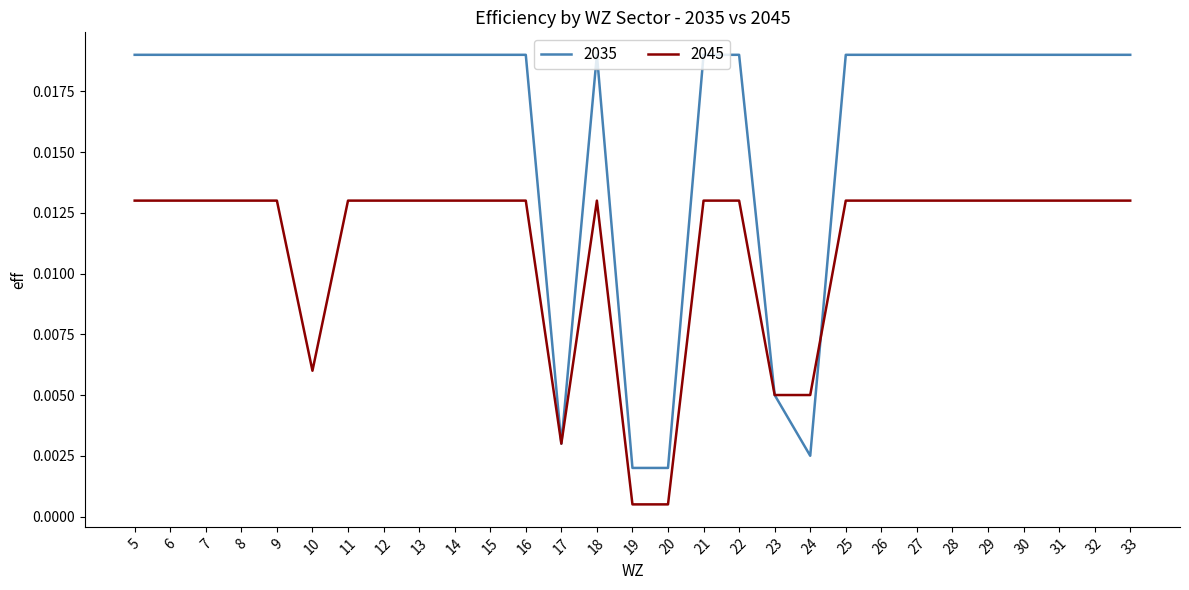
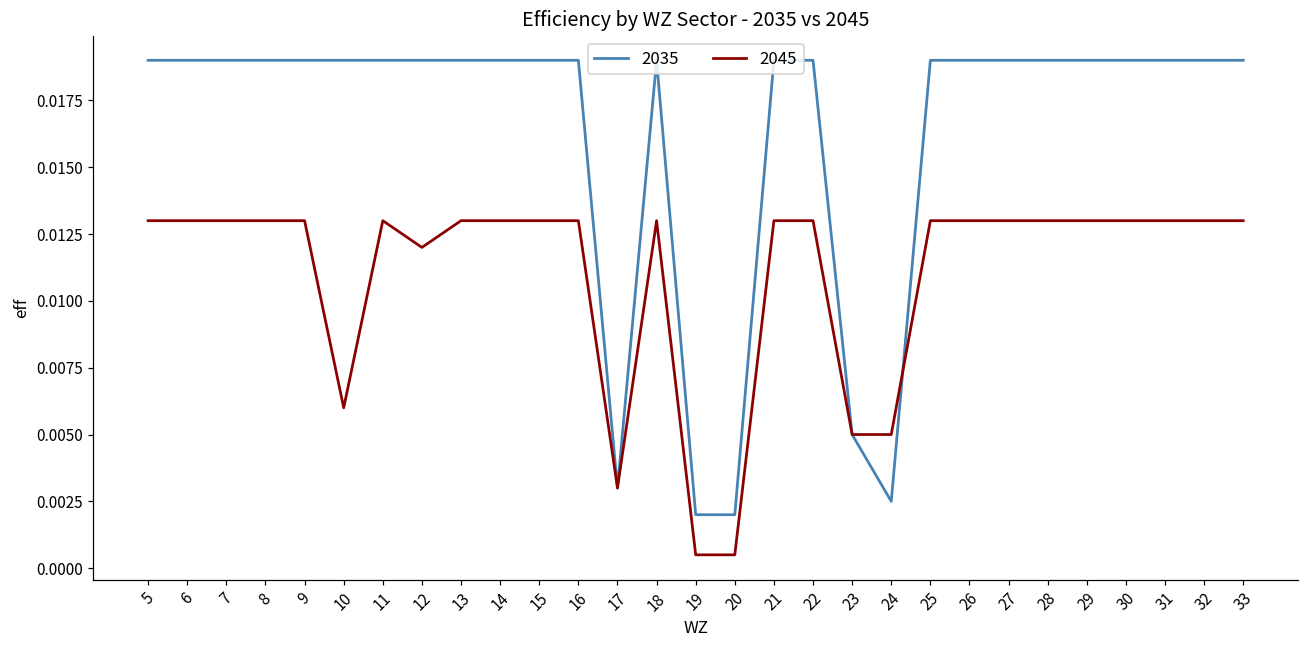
  {
    "2035": {
      "5": 0.019,
      "6": 0.019,
      "7": 0.019,
      "8": 0.019,
      "9": 0.019,
      "10": 0.019,
      "11": 0.019,
      "12": 0.019,
      "13": 0.019,
      "14": 0.019,
      "15": 0.019,
      "16": 0.019,
      "19": 0.002,
      "20": 0.002,
      "22": 0.019,
      "24": 0.0025,
      "25": 0.019,
      "26": 0.019,
      "27": 0.019,
      "28": 0.019,
      "29": 0.019,
      "30": 0.019,
      "31": 0.019,
      "32": 0.019,
      "33": 0.019
    },
    "2045": {
      "5": 0.013,
      "6": 0.013,
      "7": 0.013,
      "8": 0.013,
      "9": 0.013,
      "10": 0.006,
      "11": 0.013,
-     "12": 0.013,
+     "12": 0.012,
      "13": 0.013,
      "14": 0.013,
      "15": 0.013,
      "16": 0.013,
      "18": 0.013,
      "19": 0.0005,
      "20": 0.0005,
      "21": 0.013,
      "22": 0.013,
      "24": 0.005,
      "25": 0.013,
      "26": 0.013,
      "27": 0.013,
      "28": 0.013,
      "29": 0.013,
      "30": 0.013,
      "31": 0.013,
      "32": 0.013,
      "33": 0.013
    }
  }
